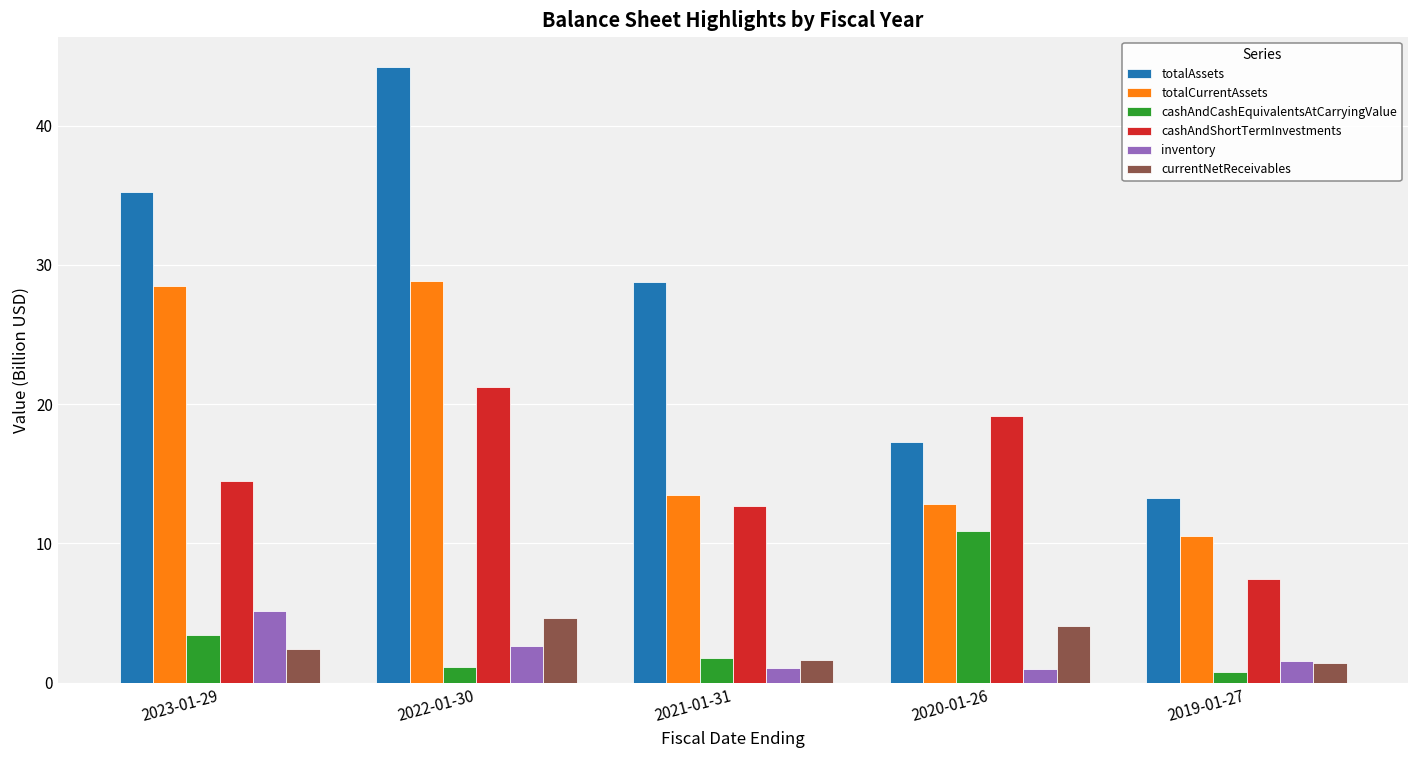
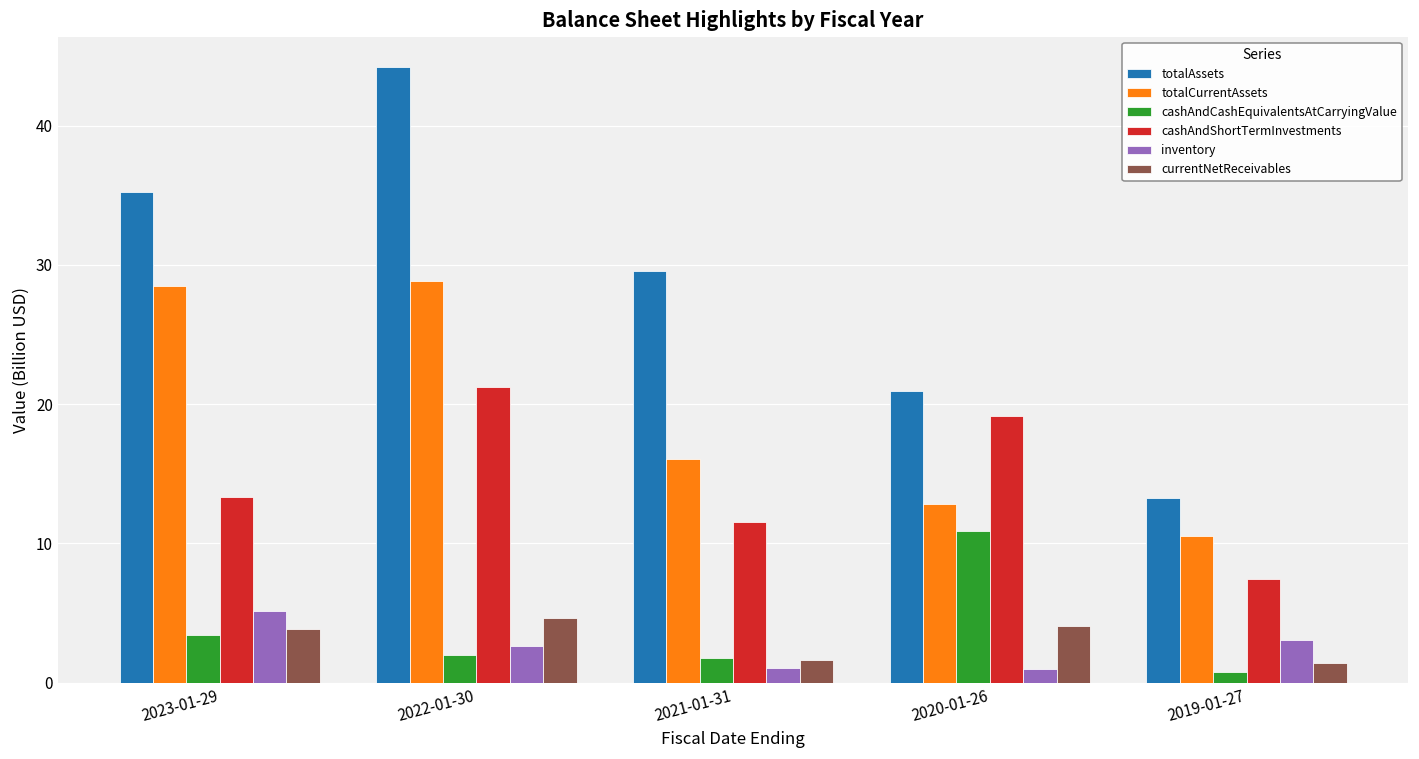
  {
    "totalAssets": {
      "2023-01-29": 35.2,
      "2022-01-30": 44.2,
-     "2021-01-31": 28.8,
-     "2020-01-26": 17.3,
+     "2021-01-31": 29.5,
+     "2020-01-26": 20.9,
      "2019-01-27": 13.3
    },
    "totalCurrentAssets": {
      "2023-01-29": 28.5,
      "2022-01-30": 28.8,
-     "2021-01-31": 13.5,
+     "2021-01-31": 16.1,
      "2020-01-26": 12.8,
      "2019-01-27": 10.6
    },
    "cashAndCashEquivalentsAtCarryingValue": {
      "2023-01-29": 3.4,
-     "2022-01-30": 1.1,
+     "2022-01-30": 2.0,
      "2021-01-31": 1.8,
      "2020-01-26": 10.9,
      "2019-01-27": 0.8
    },
    "cashAndShortTermInvestments": {
-     "2023-01-29": 14.5,
+     "2023-01-29": 13.3,
      "2022-01-30": 21.2,
-     "2021-01-31": 12.7,
+     "2021-01-31": 11.6,
      "2020-01-26": 19.2,
      "2019-01-27": 7.4
    },
    "inventory": {
      "2023-01-29": 5.2,
      "2022-01-30": 2.6,
      "2021-01-31": 1.1,
      "2020-01-26": 1.0,
-     "2019-01-27": 1.6
+     "2019-01-27": 3.0
    },
    "currentNetReceivables": {
-     "2023-01-29": 2.4,
+     "2023-01-29": 3.8,
      "2022-01-30": 4.7,
      "2021-01-31": 1.6,
      "2020-01-26": 4.1,
      "2019-01-27": 1.4
    }
  }
